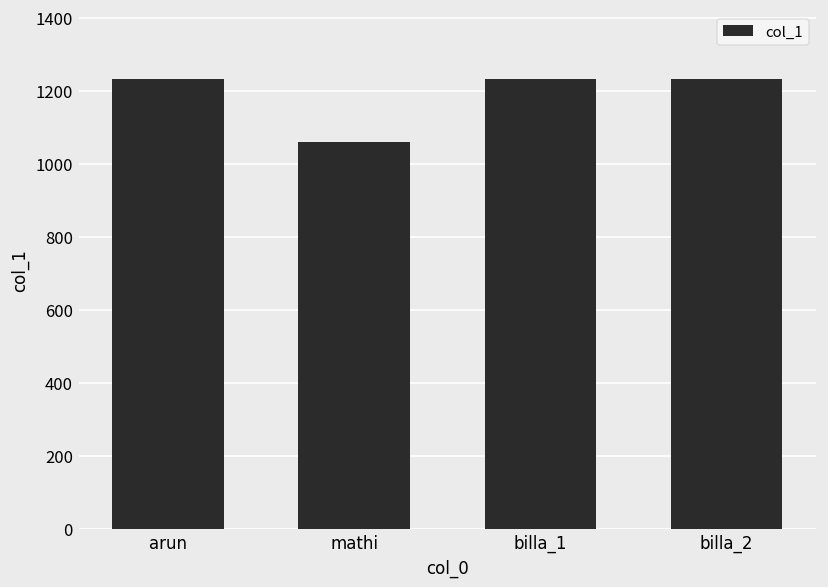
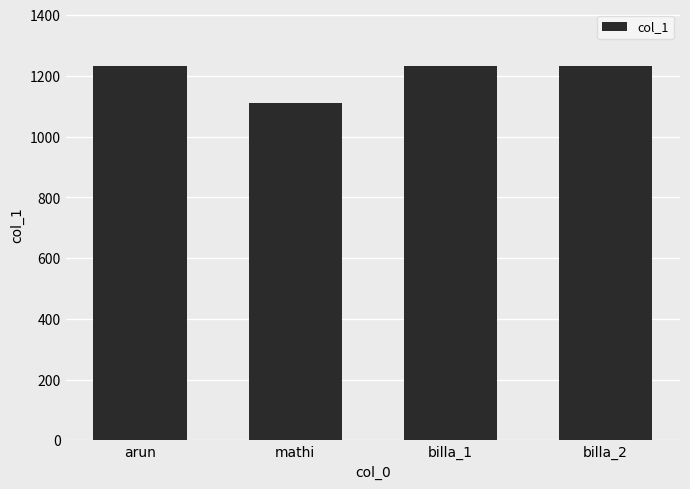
  {
    "arun": 1230,
-   "mathi": 1060,
+   "mathi": 1110,
    "billa_1": 1230,
    "billa_2": 1230
  }
